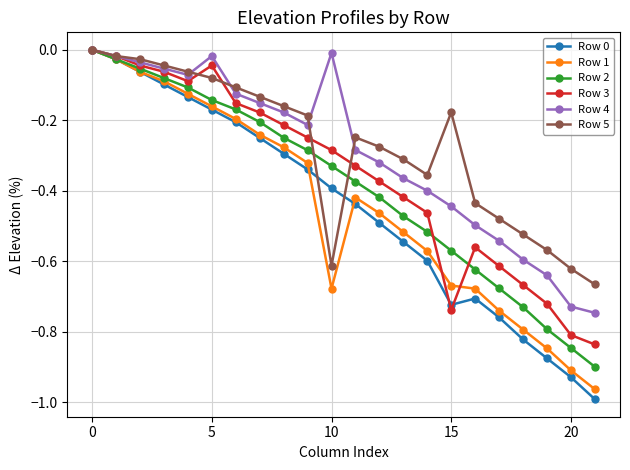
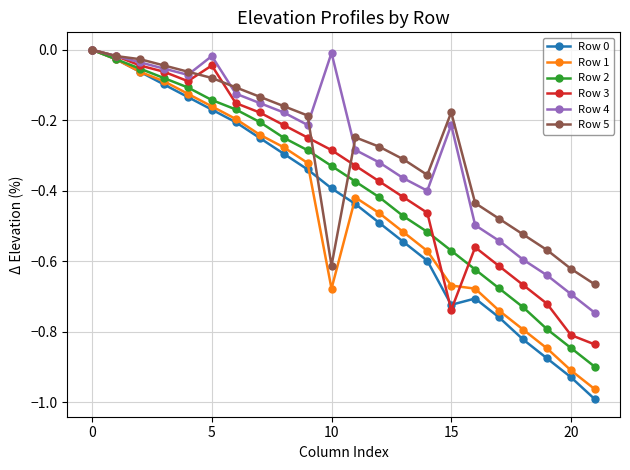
  {
    "Row 0": {
      "5": -0.17,
      "10": -0.39,
      "15": -0.72,
      "20": -0.93
    },
    "Row 1": {
      "5": -0.16,
      "10": -0.68,
      "15": -0.67,
      "20": -0.91
    },
    "Row 2": {
      "5": -0.14,
      "10": -0.33,
      "15": -0.57,
      "20": -0.85
    },
    "Row 3": {
      "5": -0.04,
      "10": -0.28,
      "15": -0.74,
      "20": -0.81
    },
    "Row 4": {
      "5": -0.02,
      "10": -0.01,
-     "15": -0.44,
-     "20": -0.73
+     "15": -0.21,
+     "20": -0.69
    },
    "Row 5": {
      "5": -0.08,
      "10": -0.61,
      "15": -0.18,
      "20": -0.62
    }
  }
